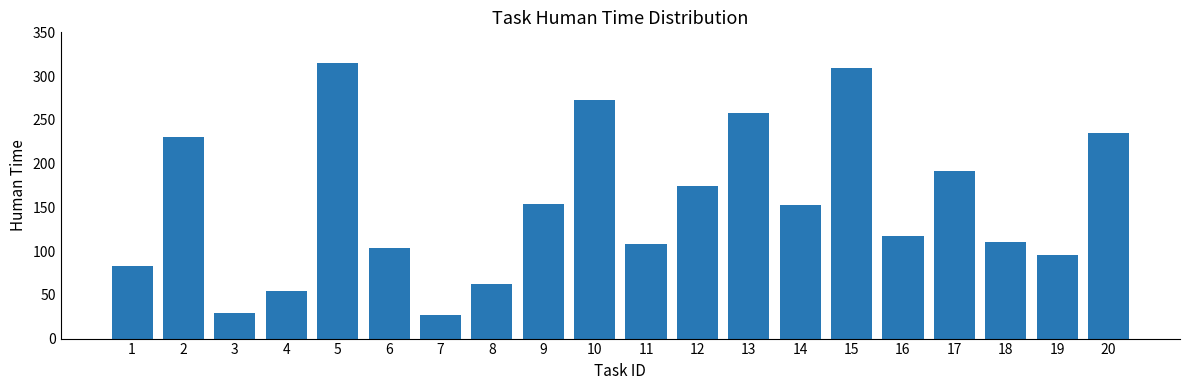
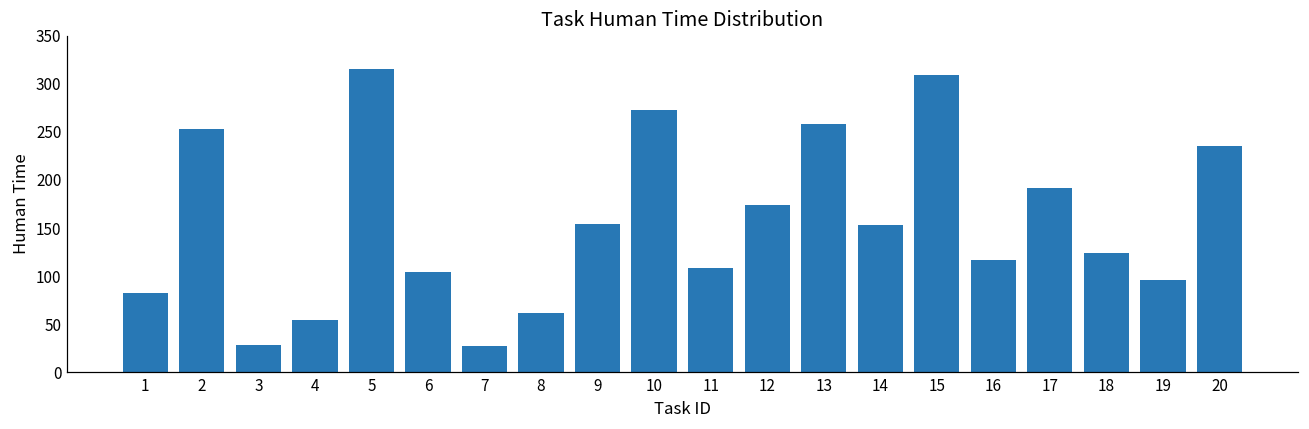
  {
    "1": 80,
-   "2": 230,
+   "2": 250,
    "3": 30,
    "4": 50,
    "5": 320,
    "6": 100,
    "7": 30,
    "8": 60,
    "9": 150,
    "10": 270,
    "11": 110,
    "12": 170,
    "13": 260,
    "14": 150,
    "15": 310,
    "16": 120,
    "17": 190,
-   "18": 110,
+   "18": 120,
    "19": 100,
    "20": 240
  }
